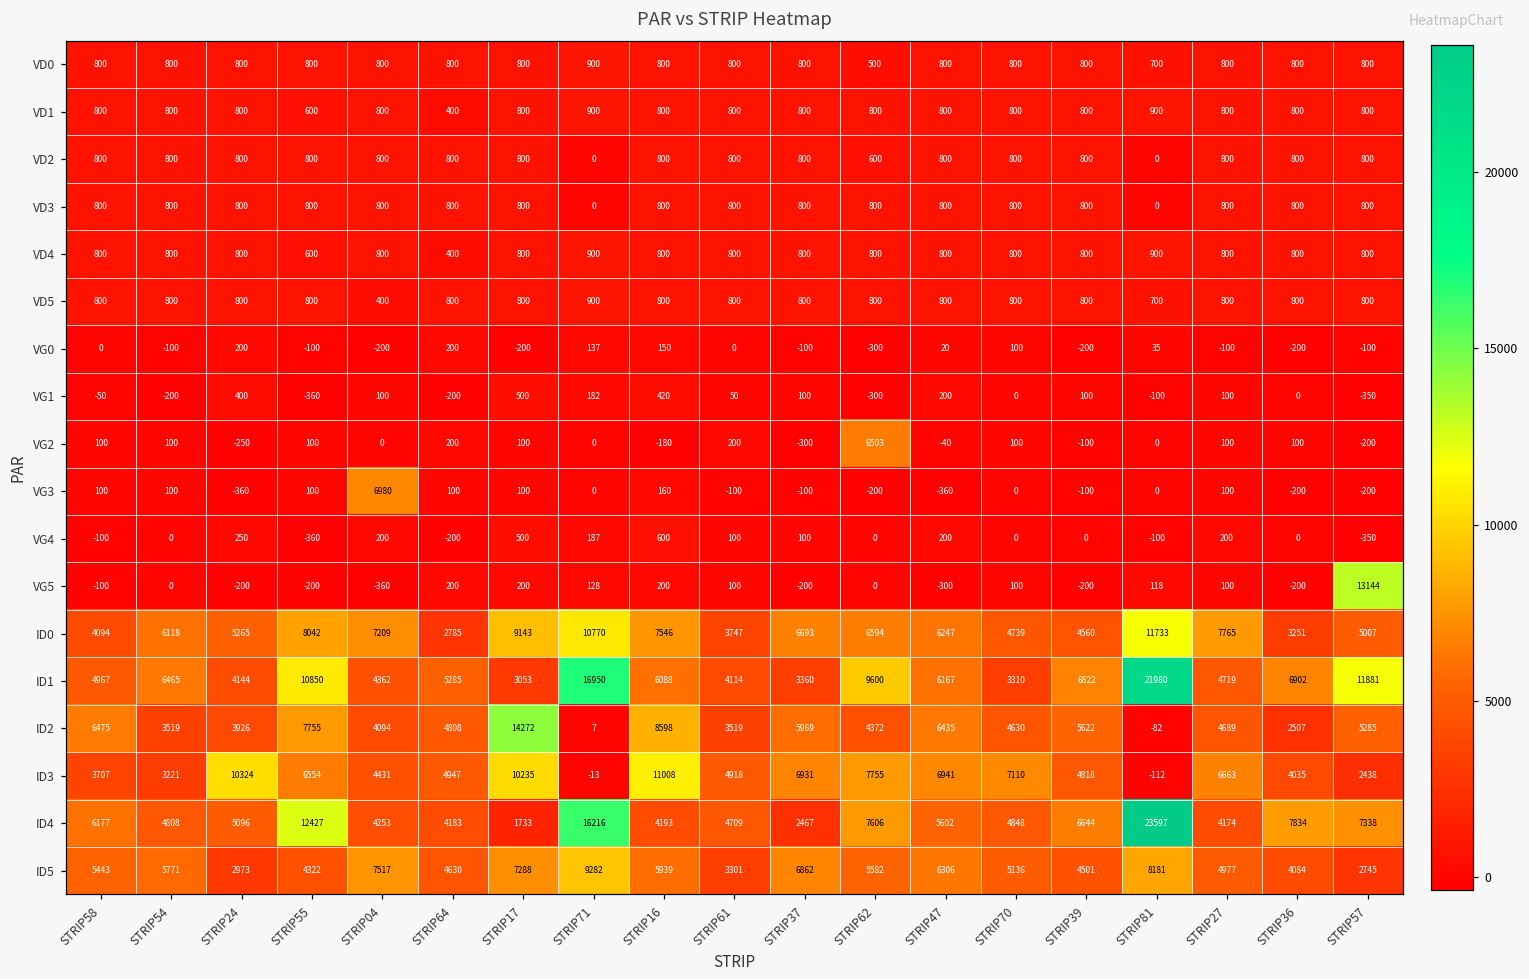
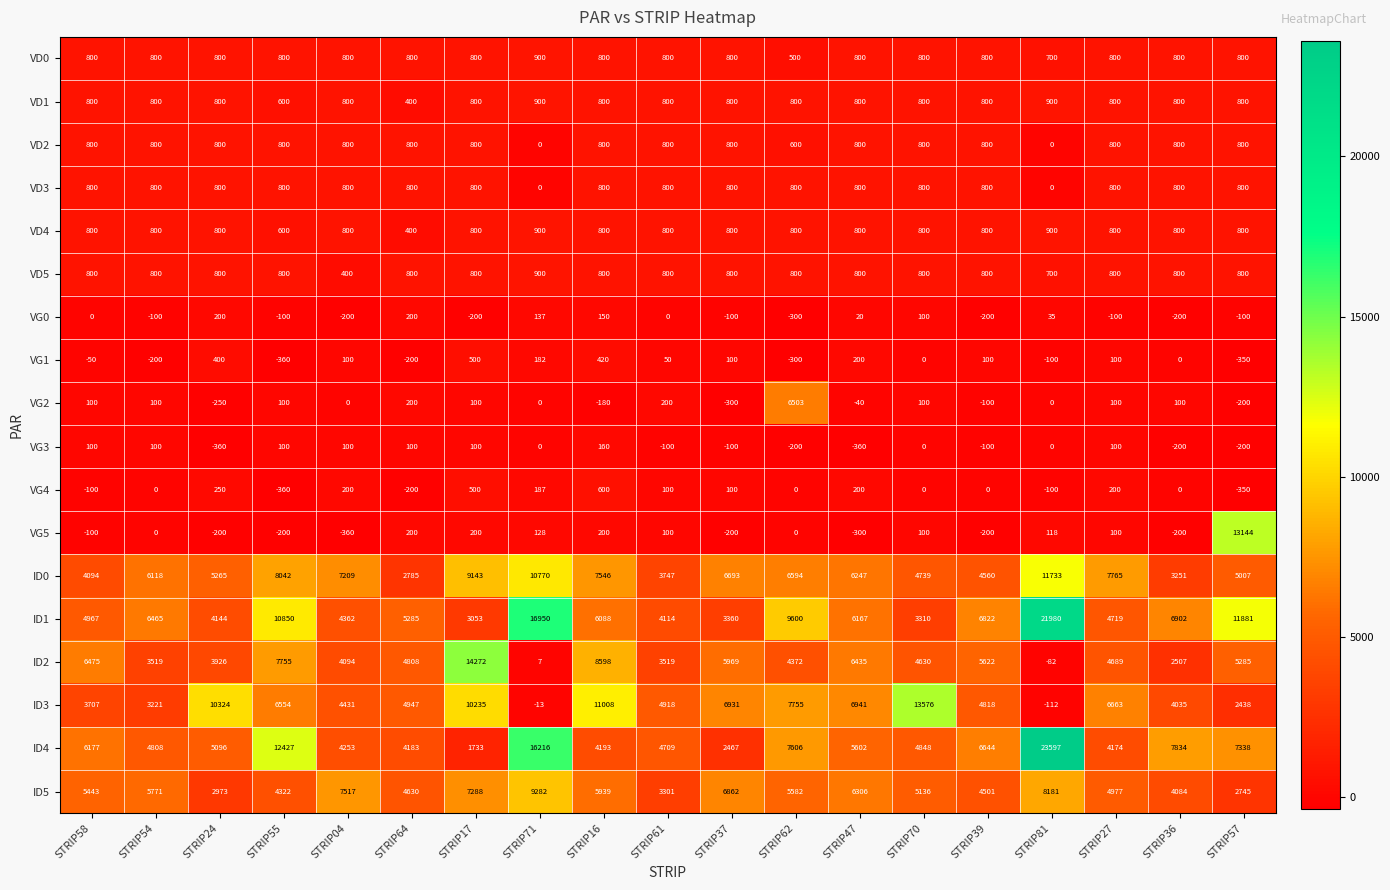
  {
    "VG3": {
      "STRIP58": 100,
      "STRIP54": 100,
      "STRIP24": -360,
      "STRIP55": 100,
-     "STRIP04": 6980,
+     "STRIP04": 100,
      "STRIP64": 100,
      "STRIP17": 100,
      "STRIP71": 0,
      "STRIP16": 160,
      "STRIP61": -100,
      "STRIP37": -100,
      "STRIP62": -200,
      "STRIP47": -360,
      "STRIP70": 0,
      "STRIP39": -100,
      "STRIP81": 0,
      "STRIP27": 100,
      "STRIP36": -200,
      "STRIP57": -200
    },
    "ID3": {
      "STRIP58": 3707,
      "STRIP54": 3221,
      "STRIP24": 10324,
      "STRIP55": 6554,
      "STRIP04": 4431,
      "STRIP64": 4947,
      "STRIP17": 10235,
      "STRIP71": -13,
      "STRIP16": 11008,
      "STRIP61": 4918,
      "STRIP37": 6931,
      "STRIP62": 7755,
      "STRIP47": 6941,
-     "STRIP70": 7110,
+     "STRIP70": 13576,
      "STRIP39": 4818,
      "STRIP81": -112,
      "STRIP27": 6663,
      "STRIP36": 4035,
      "STRIP57": 2438
    }
  }
